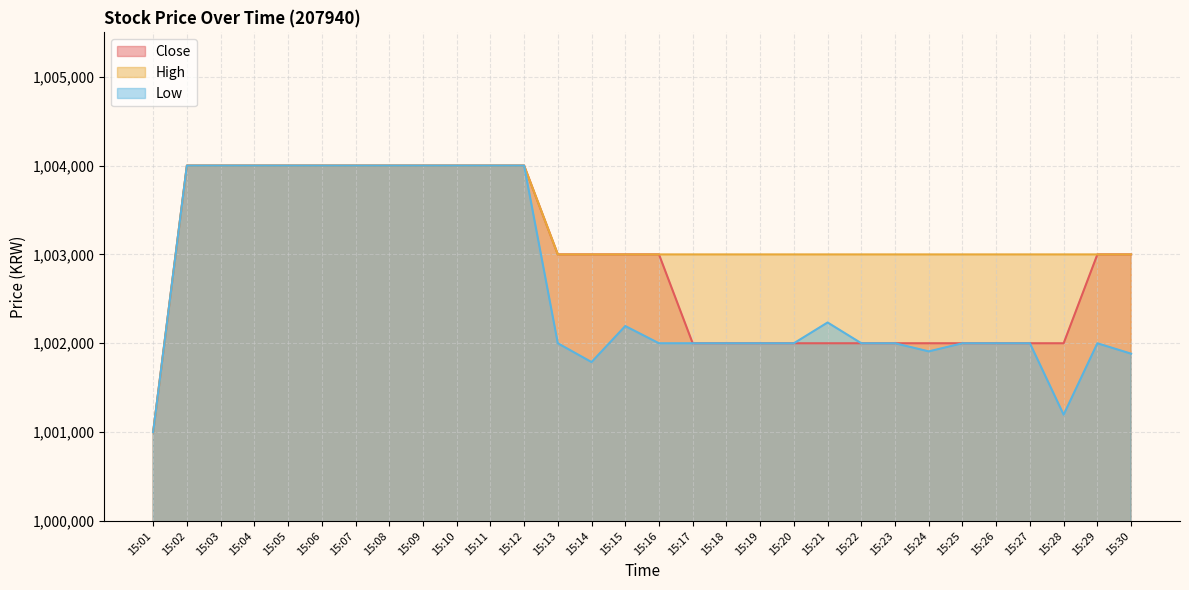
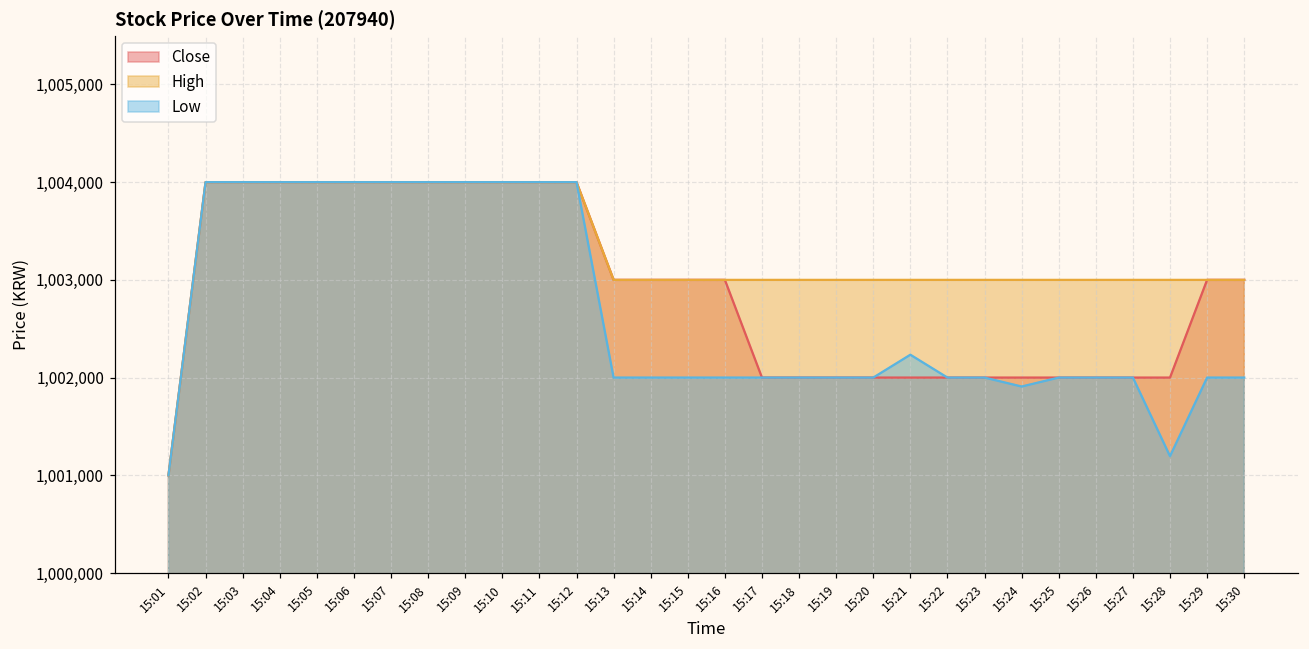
  {
    "Low": {
      "15:13": "1,002,000",
-     "15:14": "1,001,800",
-     "15:15": "1,002,200",
+     "15:14": "1,002,000",
+     "15:15": "1,002,000",
      "15:16": "1,002,000",
      "15:21": "1,002,200",
      "15:24": "1,001,900",
      "15:28": "1,001,200",
      "15:29": "1,002,000",
-     "15:30": "1,001,900"
+     "15:30": "1,002,000"
    }
  }
